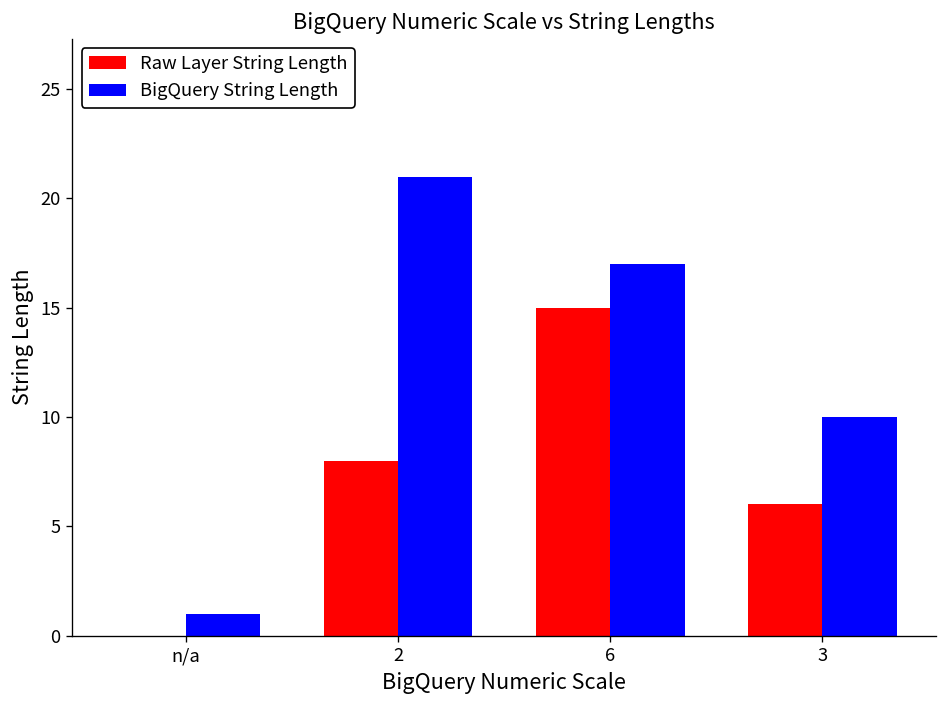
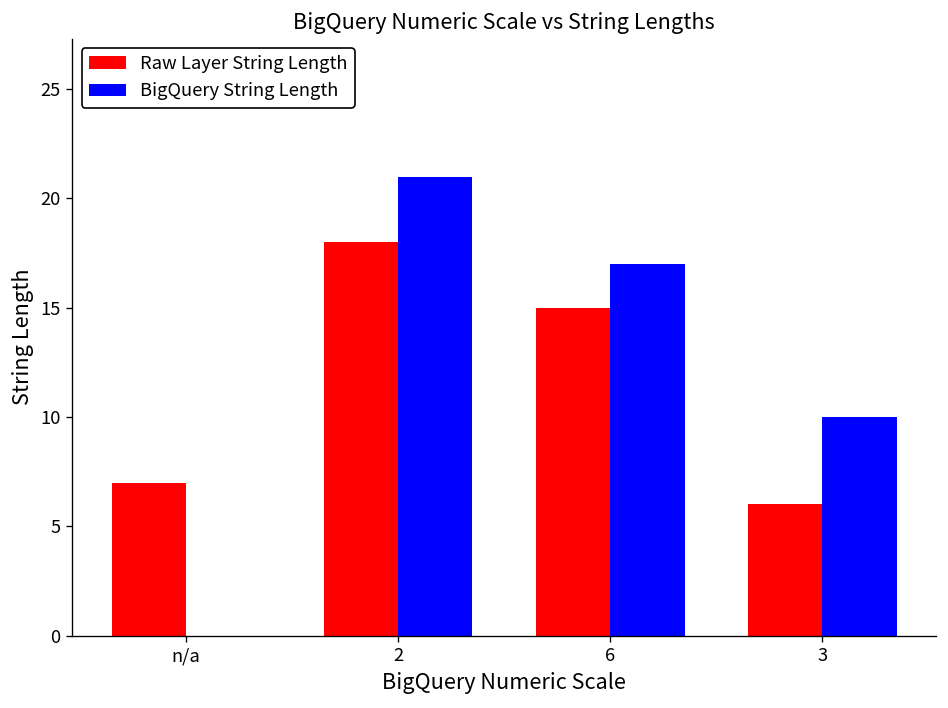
  {
    "Raw Layer String Length": {
-     "n/a": 0,
-     "2": 8,
+     "n/a": 7,
+     "2": 18,
      "6": 15,
      "3": 6
    },
    "BigQuery String Length": {
-     "n/a": 1,
+     "n/a": 0,
      "2": 21,
      "6": 17,
      "3": 10
    }
  }
